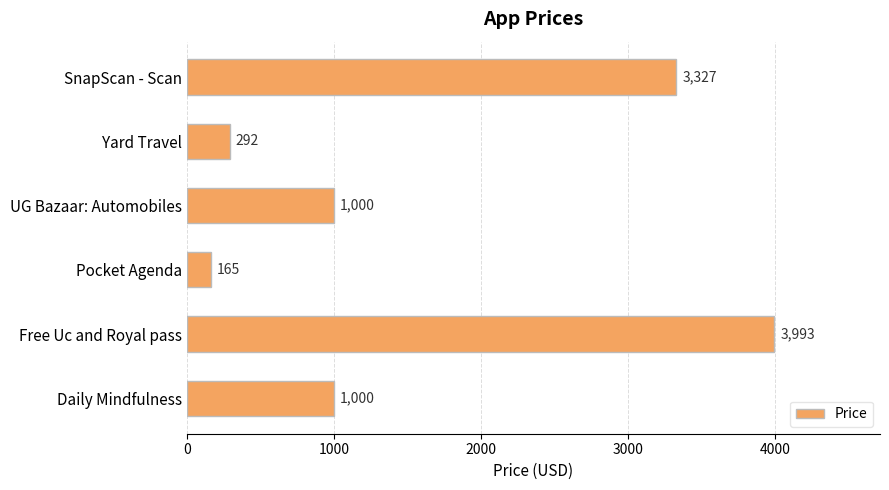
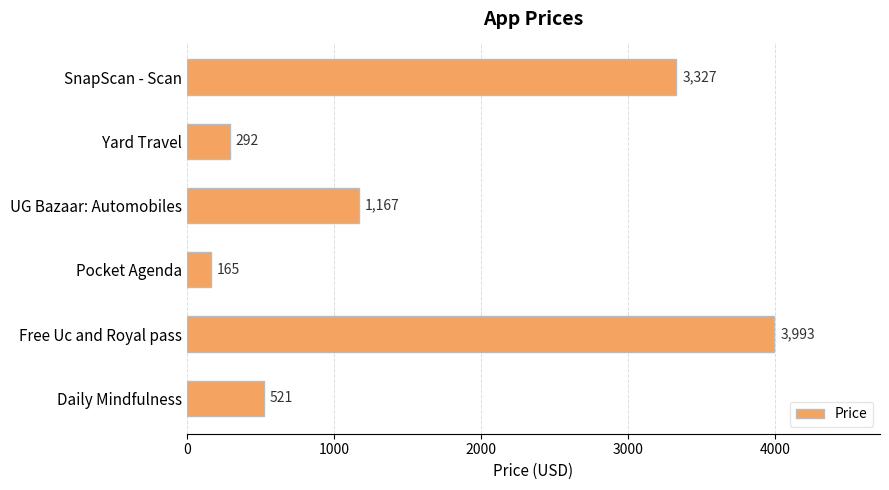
  {
    "SnapScan - Scan": "3,327",
    "Yard Travel": "292",
-   "UG Bazaar: Automobiles": "1,000",
+   "UG Bazaar: Automobiles": "1,167",
    "Pocket Agenda": "165",
    "Free Uc and Royal pass": "3,993",
-   "Daily Mindfulness": "1,000"
+   "Daily Mindfulness": "521"
  }
